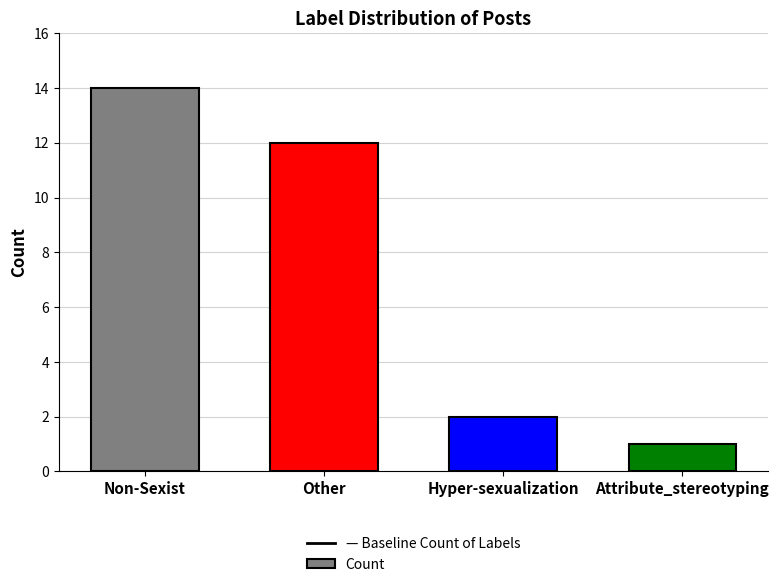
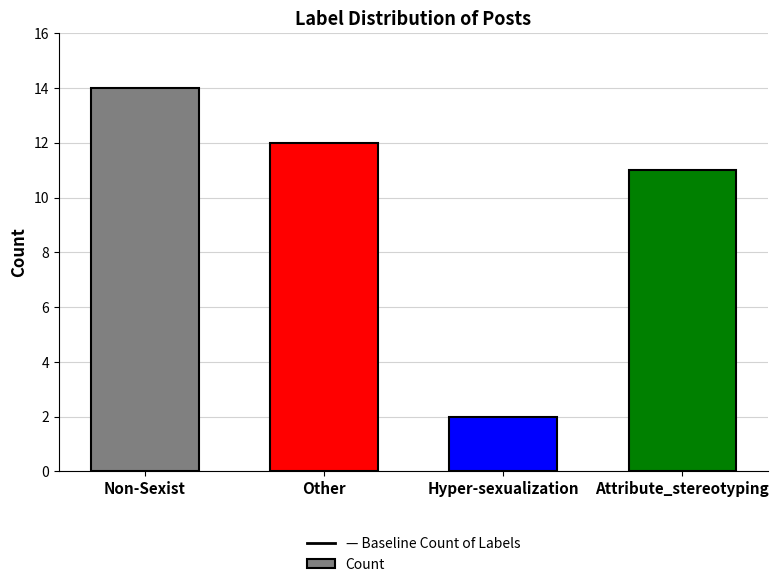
  {
    "Non-Sexist": 14,
    "Other": 12,
    "Hyper-sexualization": 2,
-   "Attribute_stereotyping": 1
+   "Attribute_stereotyping": 11
  }
